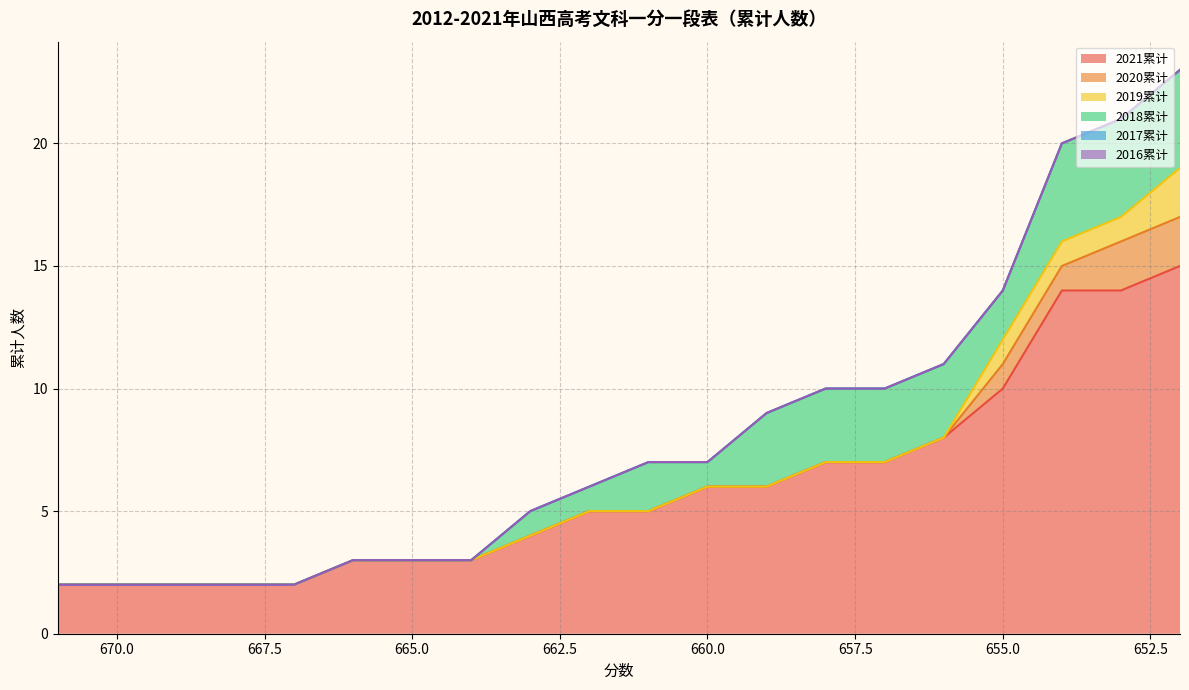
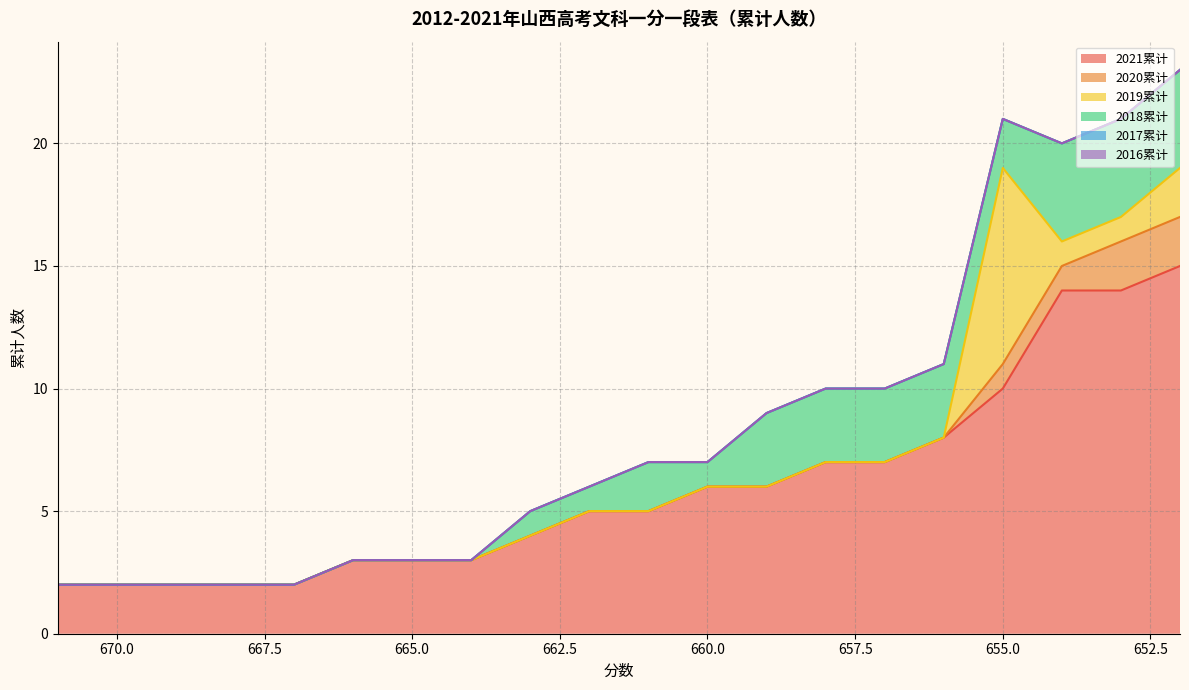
  {
    "2019累计": {
-     "655.0": 1
+     "655.0": 8
    }
  }
